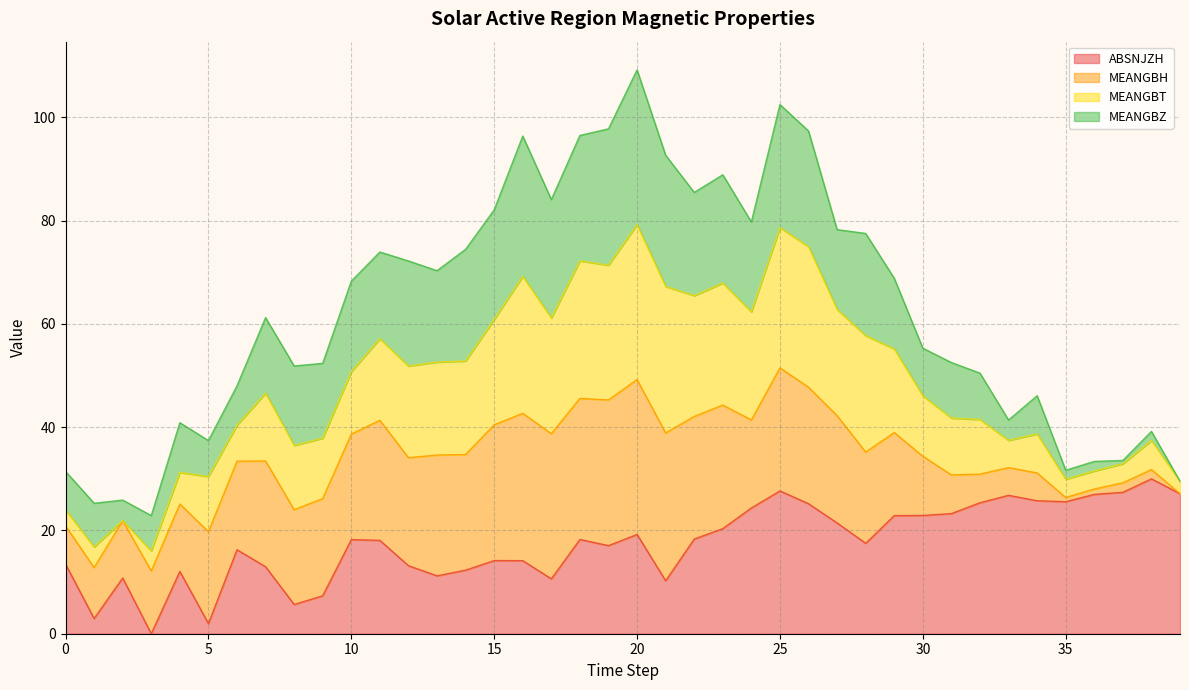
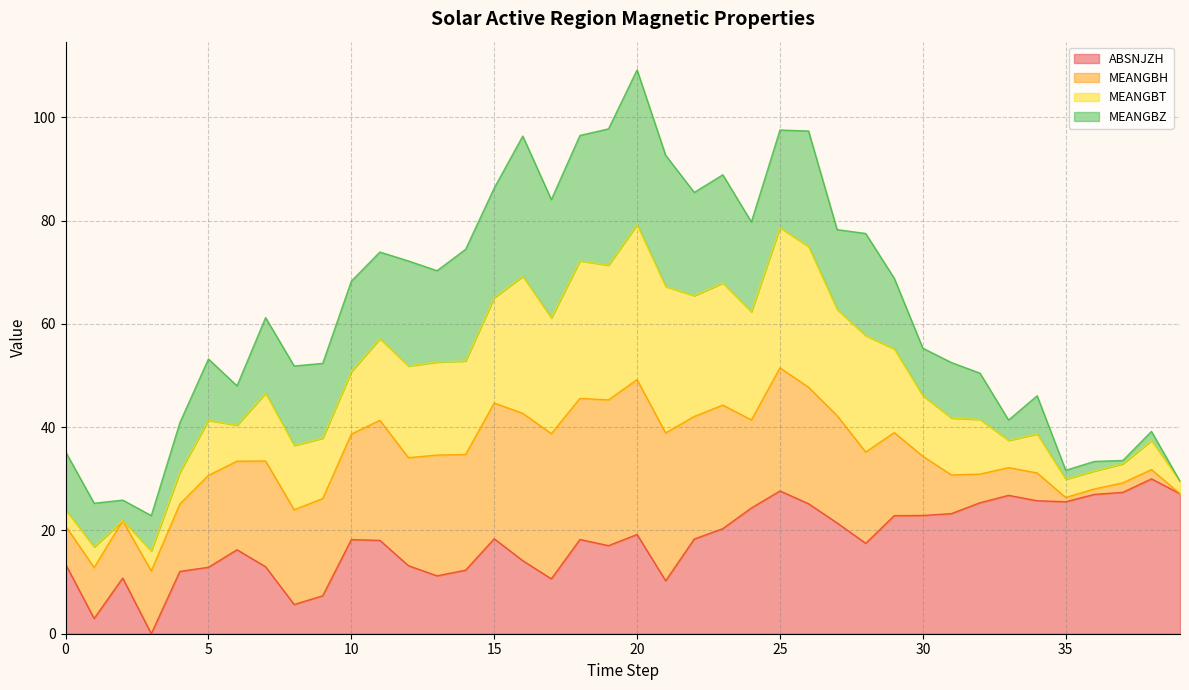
  {
    "ABSNJZH": {
      "0": 13,
-     "5": 2,
+     "5": 13,
      "10": 18,
-     "15": 14,
+     "15": 18,
      "20": 19,
      "25": 28,
      "30": 23,
      "35": 26
    },
    "MEANGBZ": {
-     "0": 7,
-     "5": 7,
+     "0": 11,
+     "5": 12,
      "10": 18,
      "15": 21,
      "20": 30,
-     "25": 24,
+     "25": 19,
      "30": 9,
      "35": 2
    }
  }
